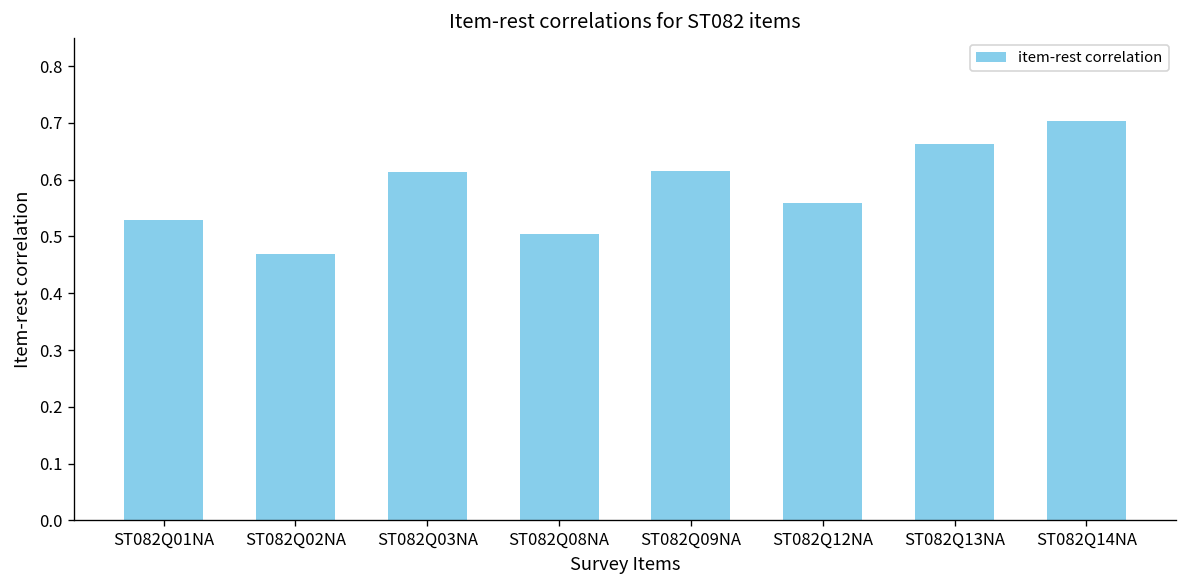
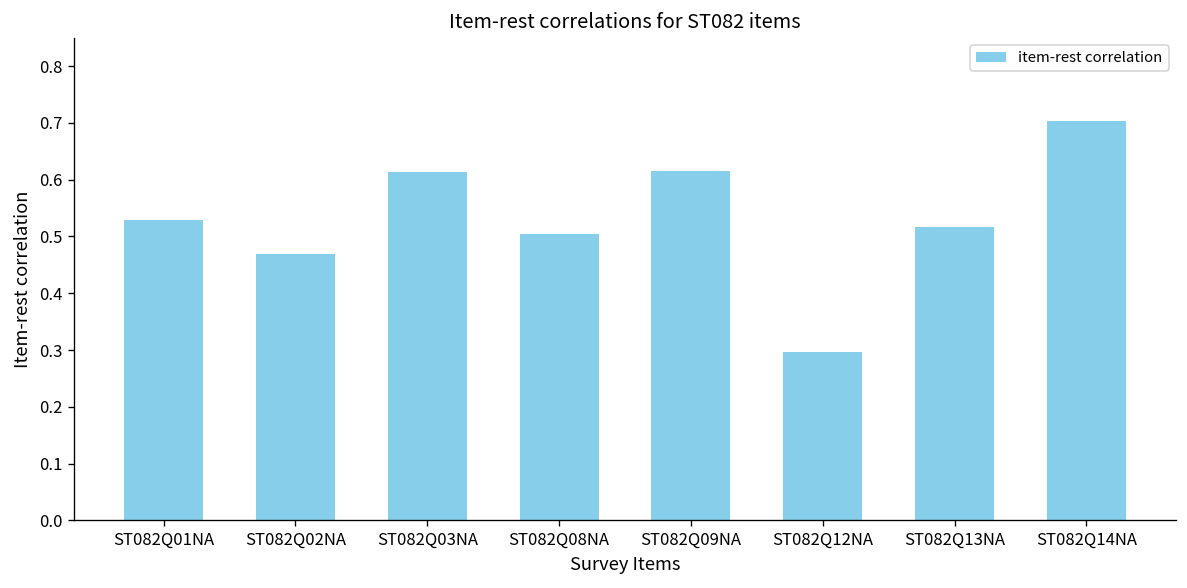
  {
    "ST082Q01NA": 0.53,
    "ST082Q02NA": 0.47,
    "ST082Q03NA": 0.61,
    "ST082Q08NA": 0.51,
    "ST082Q09NA": 0.62,
-   "ST082Q12NA": 0.56,
-   "ST082Q13NA": 0.66,
+   "ST082Q12NA": 0.30,
+   "ST082Q13NA": 0.52,
    "ST082Q14NA": 0.70
  }
